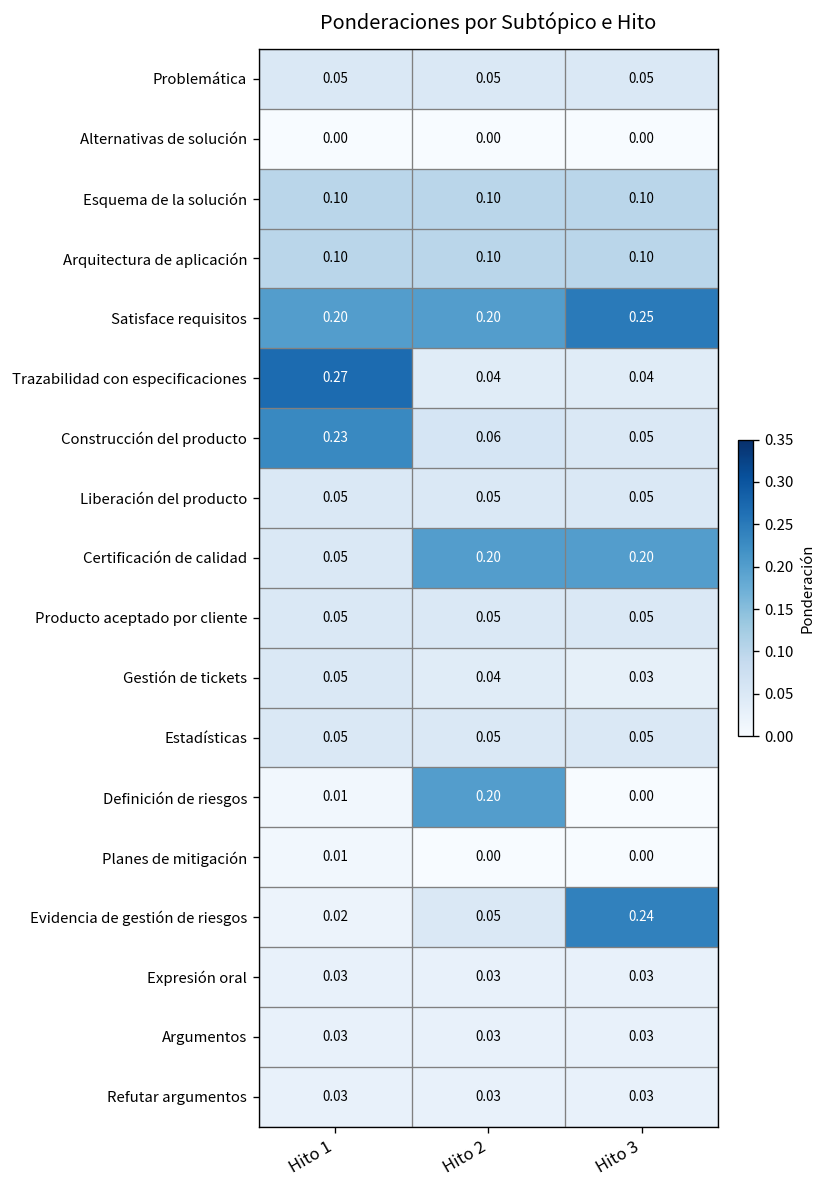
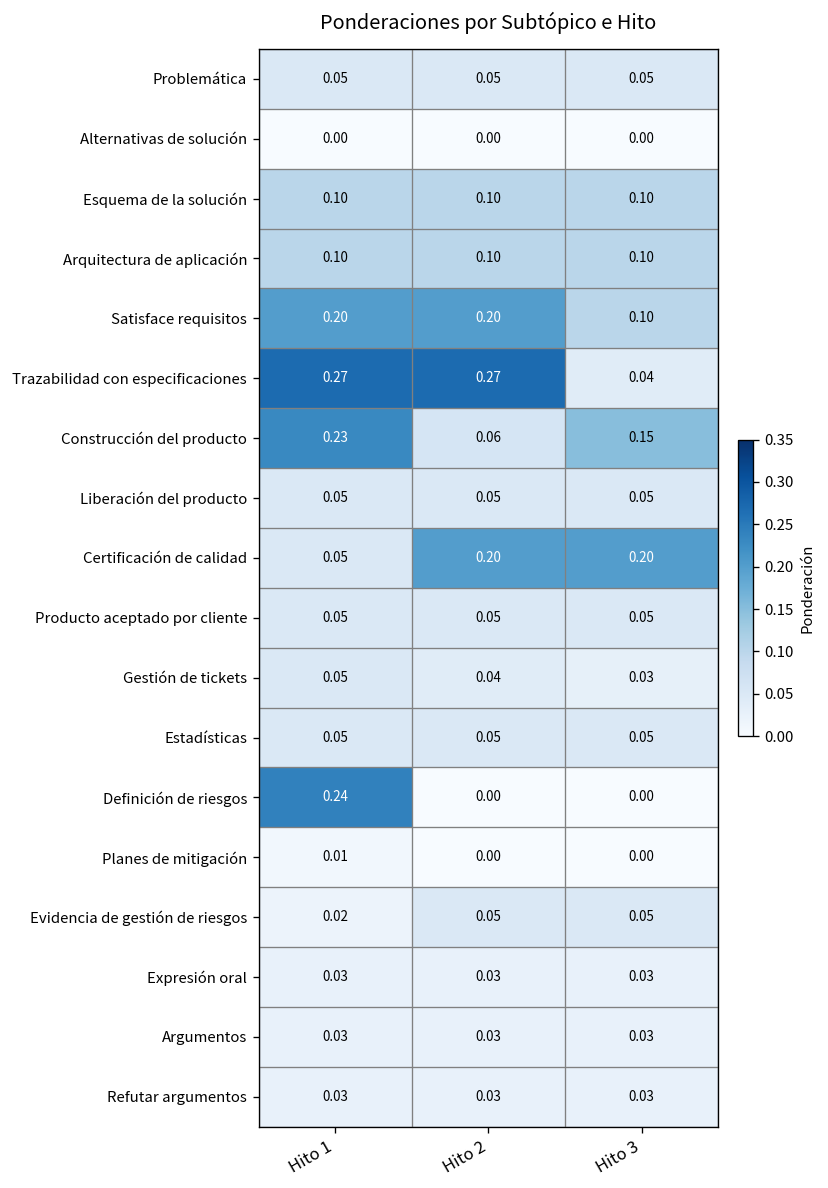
  {
    "Problemática": {
      "Hito 1": 0.05,
      "Hito 2": 0.05,
      "Hito 3": 0.05
    },
    "Alternativas de solución": {
      "Hito 1": 0.00,
      "Hito 2": 0.00,
      "Hito 3": 0.00
    },
    "Esquema de la solución": {
      "Hito 1": 0.10,
      "Hito 2": 0.10,
      "Hito 3": 0.10
    },
    "Arquitectura de aplicación": {
      "Hito 1": 0.10,
      "Hito 2": 0.10,
      "Hito 3": 0.10
    },
    "Satisface requisitos": {
      "Hito 1": 0.20,
      "Hito 2": 0.20,
-     "Hito 3": 0.25
+     "Hito 3": 0.10
    },
    "Trazabilidad con especificaciones": {
      "Hito 1": 0.27,
-     "Hito 2": 0.04,
+     "Hito 2": 0.27,
      "Hito 3": 0.04
    },
    "Construcción del producto": {
      "Hito 1": 0.23,
      "Hito 2": 0.06,
-     "Hito 3": 0.05
+     "Hito 3": 0.15
    },
    "Liberación del producto": {
      "Hito 1": 0.05,
      "Hito 2": 0.05,
      "Hito 3": 0.05
    },
    "Certificación de calidad": {
      "Hito 1": 0.05,
      "Hito 2": 0.20,
      "Hito 3": 0.20
    },
    "Producto aceptado por cliente": {
      "Hito 1": 0.05,
      "Hito 2": 0.05,
      "Hito 3": 0.05
    },
    "Gestión de tickets": {
      "Hito 1": 0.05,
      "Hito 2": 0.04,
      "Hito 3": 0.03
    },
    "Estadísticas": {
      "Hito 1": 0.05,
      "Hito 2": 0.05,
      "Hito 3": 0.05
    },
    "Definición de riesgos": {
-     "Hito 1": 0.01,
-     "Hito 2": 0.20,
+     "Hito 1": 0.24,
+     "Hito 2": 0.00,
      "Hito 3": 0.00
    },
    "Planes de mitigación": {
      "Hito 1": 0.01,
      "Hito 2": 0.00,
      "Hito 3": 0.00
    },
    "Evidencia de gestión de riesgos": {
      "Hito 1": 0.02,
      "Hito 2": 0.05,
-     "Hito 3": 0.24
+     "Hito 3": 0.05
    },
    "Expresión oral": {
      "Hito 1": 0.03,
      "Hito 2": 0.03,
      "Hito 3": 0.03
    },
    "Argumentos": {
      "Hito 1": 0.03,
      "Hito 2": 0.03,
      "Hito 3": 0.03
    },
    "Refutar argumentos": {
      "Hito 1": 0.03,
      "Hito 2": 0.03,
      "Hito 3": 0.03
    }
  }
